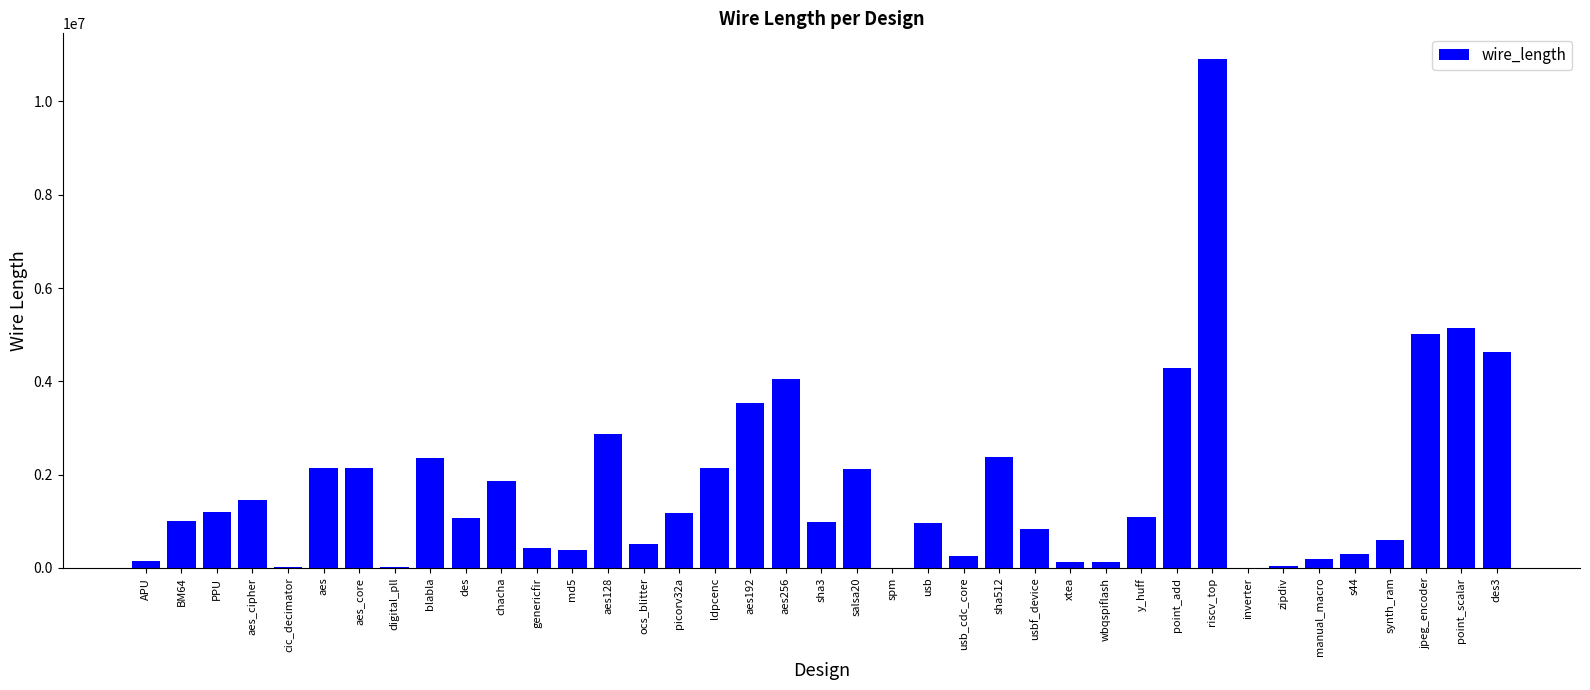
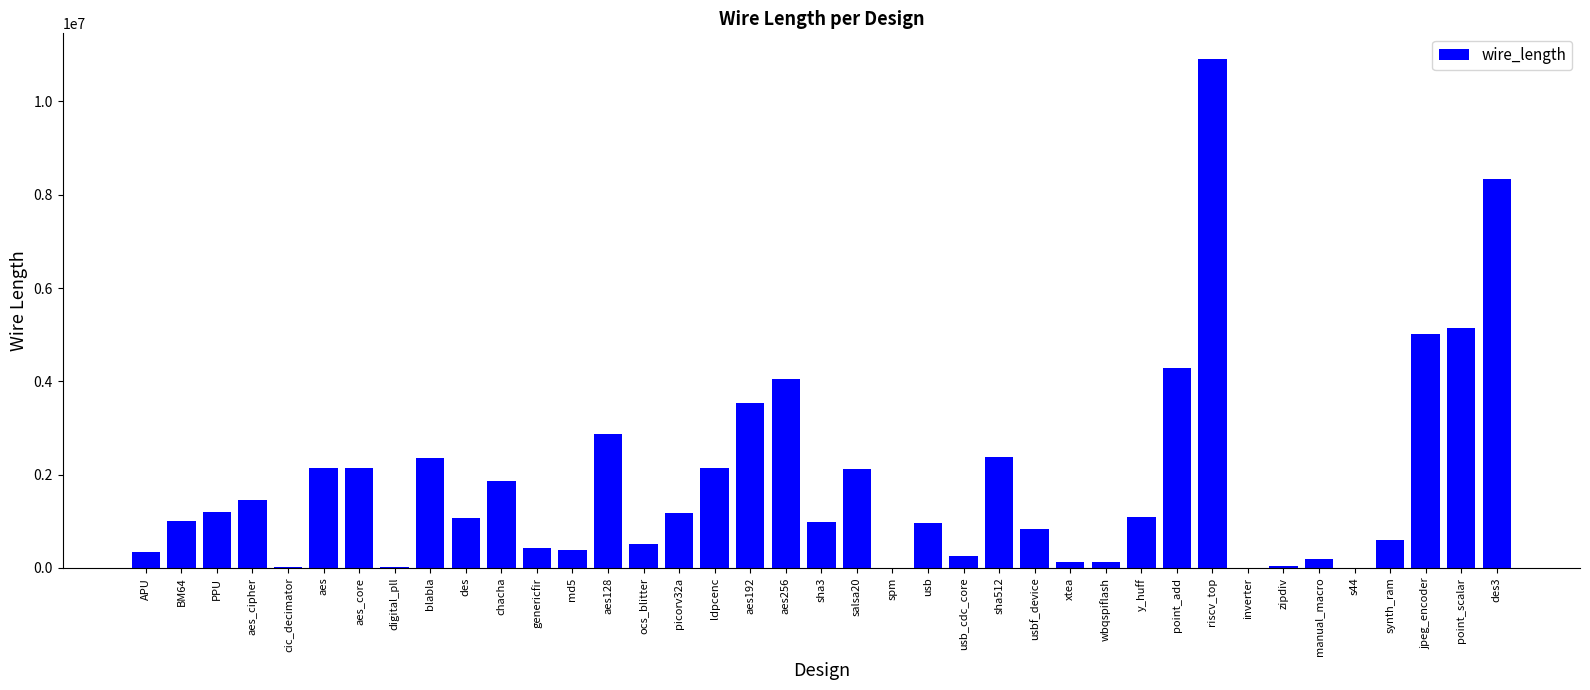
  {
-   "APU": 200000,
+   "APU": 400000,
    "BM64": 1000000,
    "PPU": 1200000,
    "aes_cipher": 1400000,
    "aes": 2100000,
    "aes_core": 2100000,
    "blabla": 2400000,
    "des": 1100000,
    "chacha": 1900000,
    "genericfir": 400000,
    "md5": 400000,
    "aes128": 2900000,
    "ocs_blitter": 500000,
    "picorv32a": 1200000,
    "ldpcenc": 2100000,
    "aes192": 3500000,
    "aes256": 4100000,
    "sha3": 1000000,
    "salsa20": 2100000,
    "usb": 1000000,
    "usb_cdc_core": 300000,
    "sha512": 2400000,
    "usbf_device": 800000,
    "xtea": 100000,
    "wbqspiflash": 100000,
    "y_huff": 1100000,
    "point_add": 4300000,
    "riscv_top": 10900000,
    "manual_macro": 200000,
-   "s44": 300000,
+   "s44": 0,
    "synth_ram": 600000,
    "jpeg_encoder": 5000000,
    "point_scalar": 5100000,
-   "des3": 4600000
+   "des3": 8300000
  }
